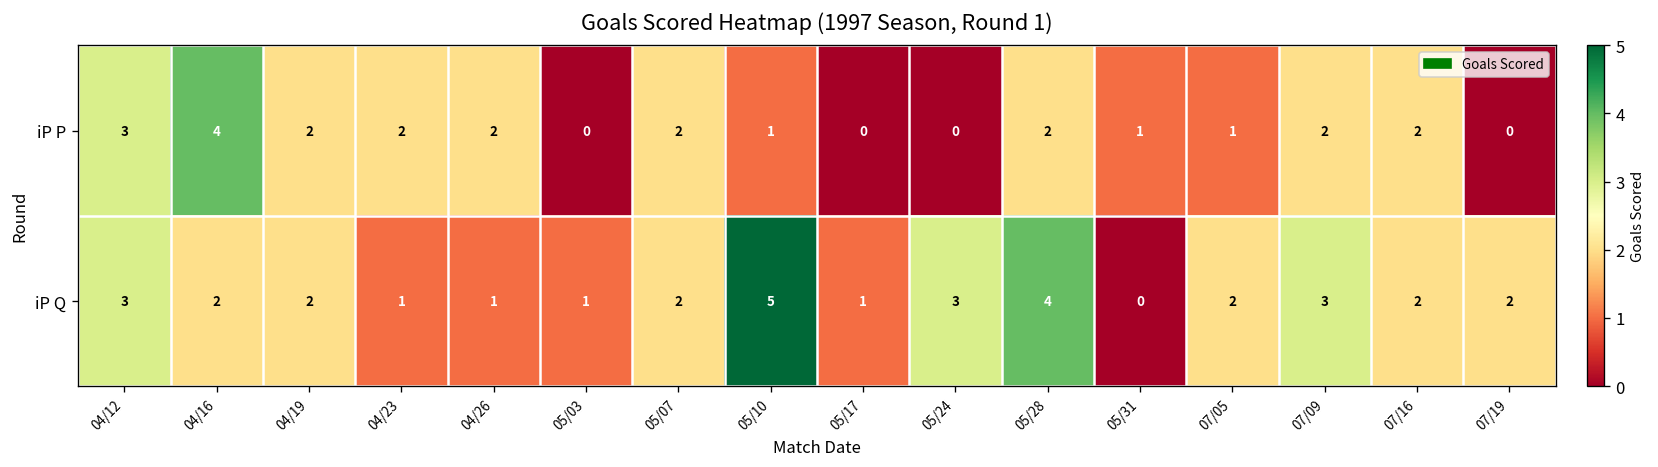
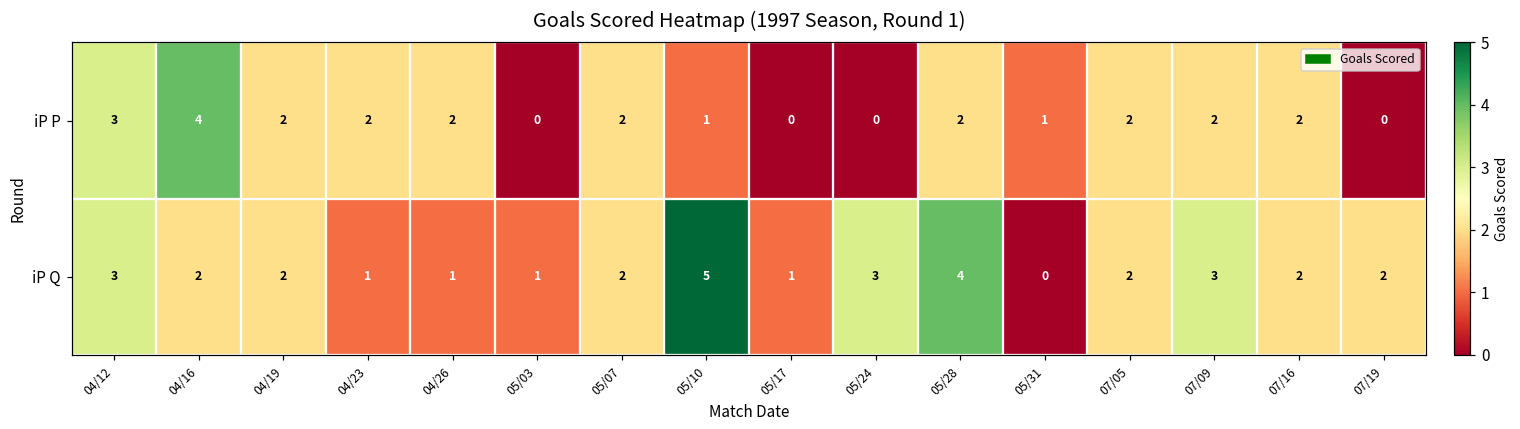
  {
    "iP P": {
      "04/12": 3,
      "04/16": 4,
      "04/19": 2,
      "04/23": 2,
      "04/26": 2,
      "05/03": 0,
      "05/07": 2,
      "05/10": 1,
      "05/17": 0,
      "05/24": 0,
      "05/28": 2,
      "05/31": 1,
-     "07/05": 1,
+     "07/05": 2,
      "07/09": 2,
      "07/16": 2,
      "07/19": 0
    },
    "iP Q": {
      "04/12": 3,
      "04/16": 2,
      "04/19": 2,
      "04/23": 1,
      "04/26": 1,
      "05/03": 1,
      "05/07": 2,
      "05/10": 5,
      "05/17": 1,
      "05/24": 3,
      "05/28": 4,
      "05/31": 0,
      "07/05": 2,
      "07/09": 3,
      "07/16": 2,
      "07/19": 2
    }
  }
